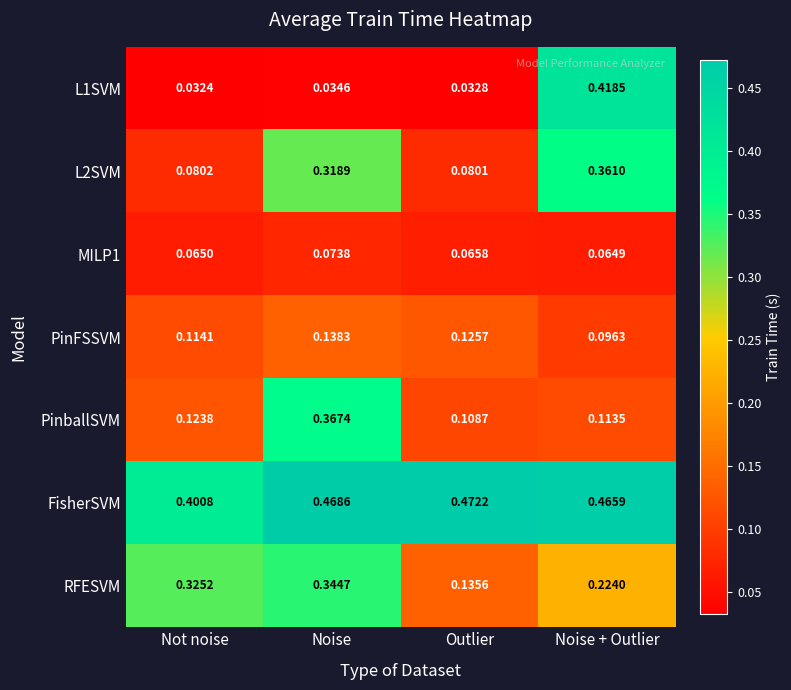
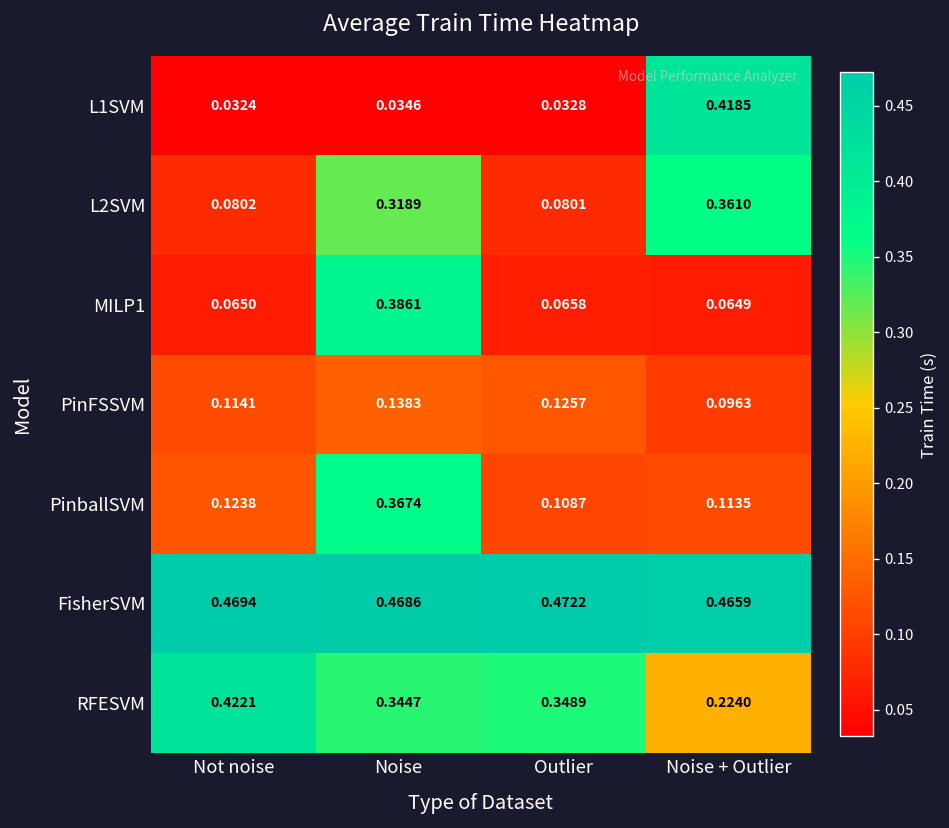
  {
    "L1SVM": {
      "Not noise": 0.0324,
      "Noise": 0.0346,
      "Outlier": 0.0328
    },
    "L2SVM": {
      "Not noise": 0.0802,
      "Noise": 0.3189,
      "Outlier": 0.0801,
      "Noise + Outlier": 0.3610
    },
    "MILP1": {
      "Not noise": 0.0650,
-     "Noise": 0.0738,
+     "Noise": 0.3861,
      "Outlier": 0.0658,
      "Noise + Outlier": 0.0649
    },
    "PinFSSVM": {
      "Not noise": 0.1141,
      "Noise": 0.1383,
      "Outlier": 0.1257,
      "Noise + Outlier": 0.0963
    },
    "PinballSVM": {
      "Not noise": 0.1238,
      "Noise": 0.3674,
      "Outlier": 0.1087,
      "Noise + Outlier": 0.1135
    },
    "FisherSVM": {
-     "Not noise": 0.4008,
+     "Not noise": 0.4694,
      "Noise": 0.4686,
      "Outlier": 0.4722,
      "Noise + Outlier": 0.4659
    },
    "RFESVM": {
-     "Not noise": 0.3252,
+     "Not noise": 0.4221,
      "Noise": 0.3447,
-     "Outlier": 0.1356,
+     "Outlier": 0.3489,
      "Noise + Outlier": 0.2240
    }
  }
